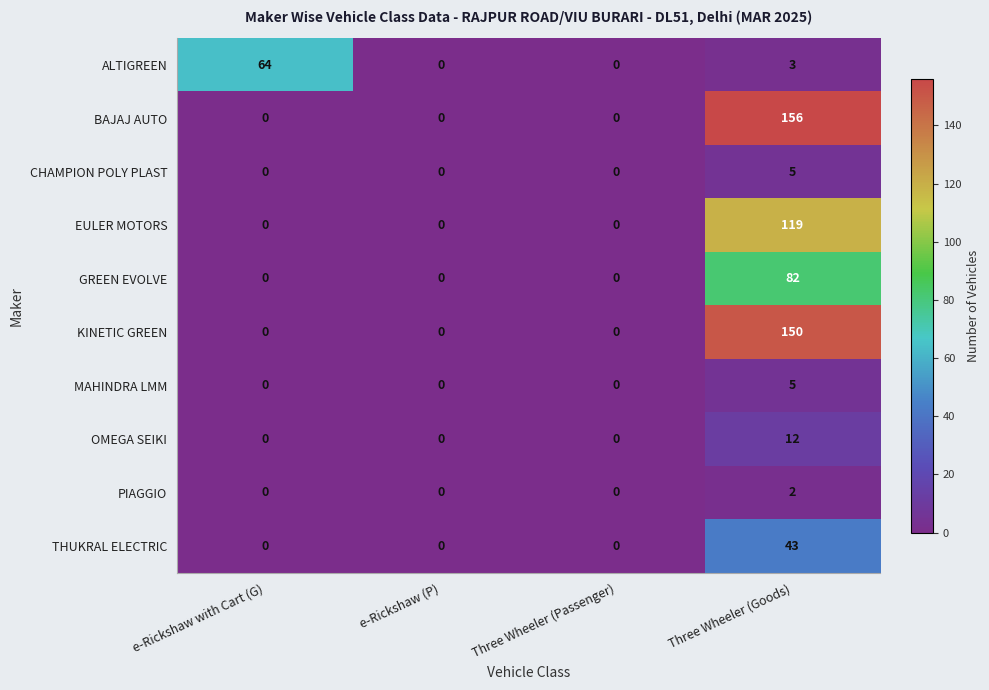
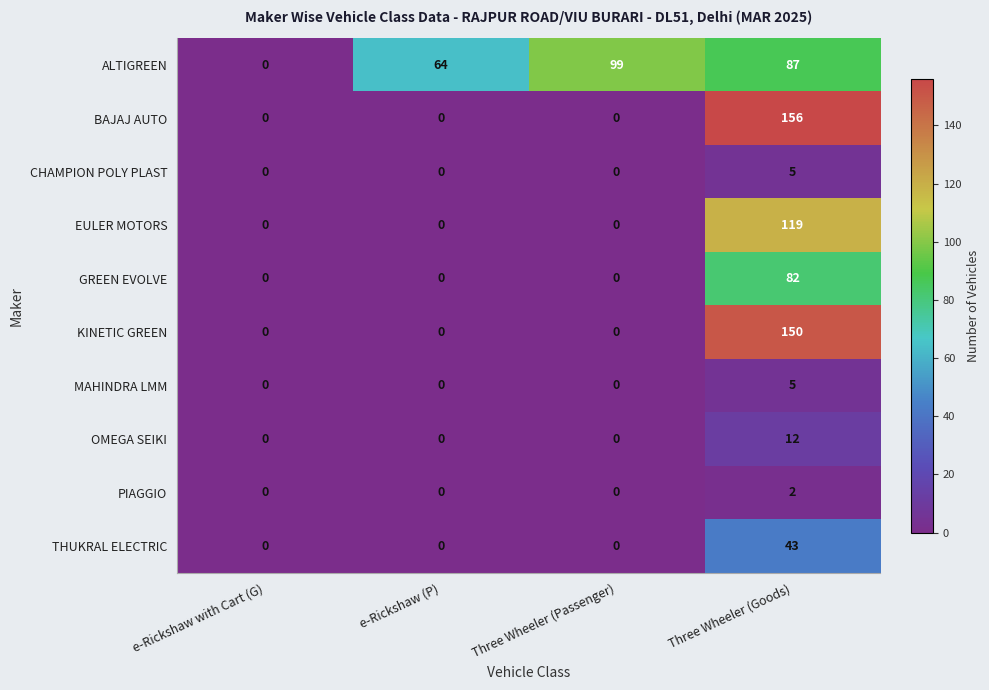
  {
    "ALTIGREEN": {
-     "e-Rickshaw with Cart (G)": 64,
-     "e-Rickshaw (P)": 0,
-     "Three Wheeler (Passenger)": 0,
-     "Three Wheeler (Goods)": 3
+     "e-Rickshaw with Cart (G)": 0,
+     "e-Rickshaw (P)": 64,
+     "Three Wheeler (Passenger)": 99,
+     "Three Wheeler (Goods)": 87
    },
    "BAJAJ AUTO": {
      "e-Rickshaw with Cart (G)": 0,
      "e-Rickshaw (P)": 0,
      "Three Wheeler (Passenger)": 0,
      "Three Wheeler (Goods)": 156
    },
    "CHAMPION POLY PLAST": {
      "e-Rickshaw with Cart (G)": 0,
      "e-Rickshaw (P)": 0,
      "Three Wheeler (Passenger)": 0,
      "Three Wheeler (Goods)": 5
    },
    "EULER MOTORS": {
      "e-Rickshaw with Cart (G)": 0,
      "e-Rickshaw (P)": 0,
      "Three Wheeler (Passenger)": 0,
      "Three Wheeler (Goods)": 119
    },
    "GREEN EVOLVE": {
      "e-Rickshaw with Cart (G)": 0,
      "e-Rickshaw (P)": 0,
      "Three Wheeler (Passenger)": 0,
      "Three Wheeler (Goods)": 82
    },
    "KINETIC GREEN": {
      "e-Rickshaw with Cart (G)": 0,
      "e-Rickshaw (P)": 0,
      "Three Wheeler (Passenger)": 0,
      "Three Wheeler (Goods)": 150
    },
    "MAHINDRA LMM": {
      "e-Rickshaw with Cart (G)": 0,
      "e-Rickshaw (P)": 0,
      "Three Wheeler (Passenger)": 0,
      "Three Wheeler (Goods)": 5
    },
    "OMEGA SEIKI": {
      "e-Rickshaw with Cart (G)": 0,
      "e-Rickshaw (P)": 0,
      "Three Wheeler (Passenger)": 0,
      "Three Wheeler (Goods)": 12
    },
    "PIAGGIO": {
      "e-Rickshaw with Cart (G)": 0,
      "e-Rickshaw (P)": 0,
      "Three Wheeler (Passenger)": 0,
      "Three Wheeler (Goods)": 2
    },
    "THUKRAL ELECTRIC": {
      "e-Rickshaw with Cart (G)": 0,
      "e-Rickshaw (P)": 0,
      "Three Wheeler (Passenger)": 0,
      "Three Wheeler (Goods)": 43
    }
  }
